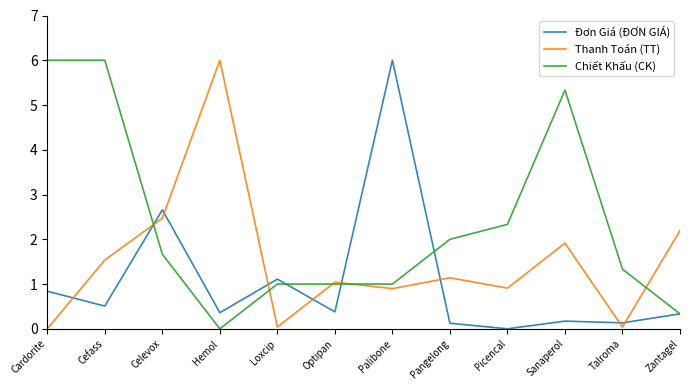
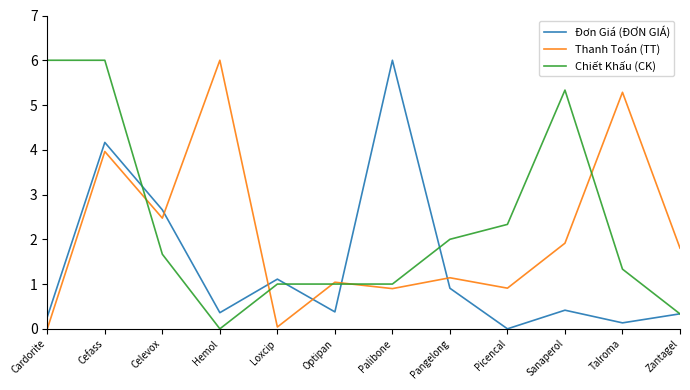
  {
    "Đơn Giá (ĐƠN GIÁ)": {
-     "Cardorite": 0.8,
-     "Cefass": 0.5,
+     "Cardorite": 0.3,
+     "Cefass": 4.2,
      "Celevox": 2.7,
      "Hemol": 0.4,
      "Loxcip": 1.1,
      "Optipan": 0.4,
      "Palibone": 6.0,
-     "Pangelong": 0.1,
+     "Pangelong": 0.9,
      "Picencal": 0.0,
-     "Sanaperol": 0.2,
+     "Sanaperol": 0.4,
      "Talroma": 0.1
    },
    "Thanh Toán (TT)": {
      "Cardorite": 0.0,
-     "Cefass": 1.5,
+     "Cefass": 4.0,
      "Celevox": 2.5,
      "Hemol": 6.0,
      "Loxcip": 0.0,
      "Palibone": 0.9,
      "Pangelong": 1.1,
      "Picencal": 0.9,
      "Sanaperol": 1.9,
-     "Talroma": 0.0,
-     "Zantagel": 2.2
+     "Talroma": 5.3,
+     "Zantagel": 1.8
    },
    "Chiết Khấu (CK)": {
      "Cardorite": 6.0,
      "Cefass": 6.0,
      "Celevox": 1.7,
      "Hemol": 0.0,
      "Loxcip": 1.0,
      "Palibone": 1.0,
      "Pangelong": 2.0,
      "Picencal": 2.3,
      "Sanaperol": 5.3,
      "Talroma": 1.3
    }
  }
